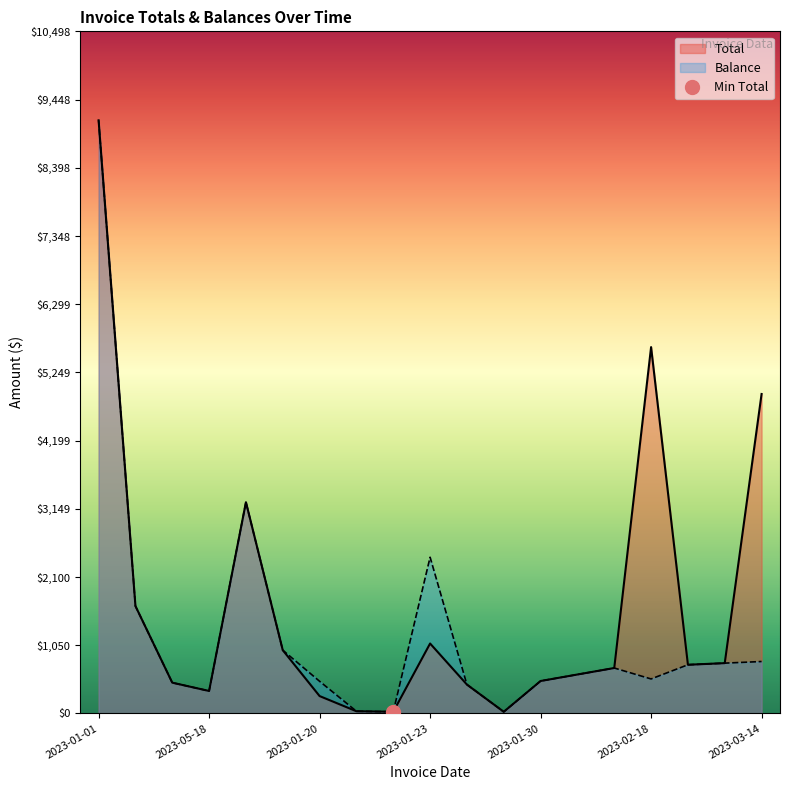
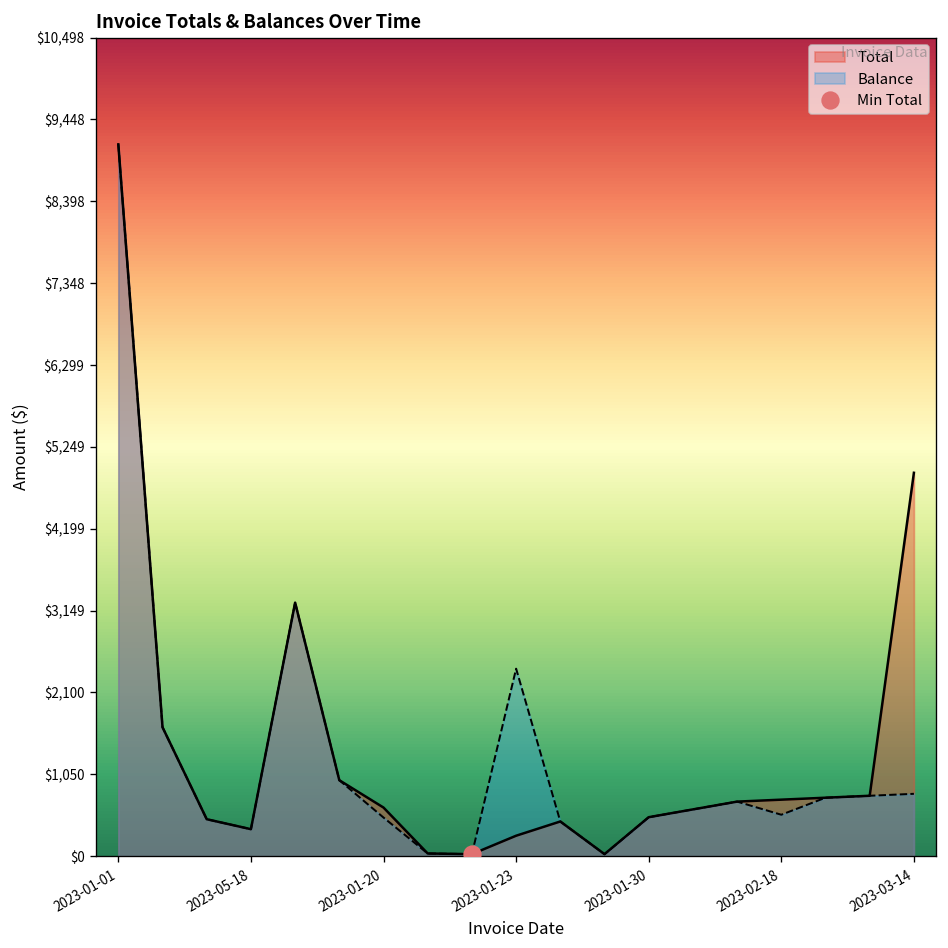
  {
    "Total": {
-     "2023-01-20": "$300",
-     "2023-01-23": "$1,100",
-     "2023-02-18": "$5,600",
+     "2023-01-20": "$600",
+     "2023-01-23": "$300",
+     "2023-02-18": "$700",
      "2023-03-14": "$4,900"
    },
    "Balance": {
      "2023-01-20": "$500",
      "2023-01-23": "$2,400",
      "2023-02-18": "$500",
      "2023-03-14": "$800"
    }
  }
